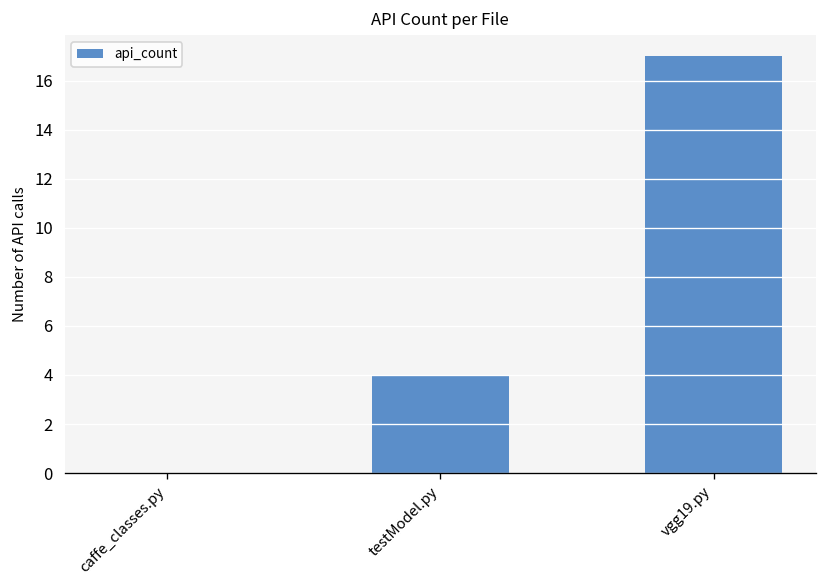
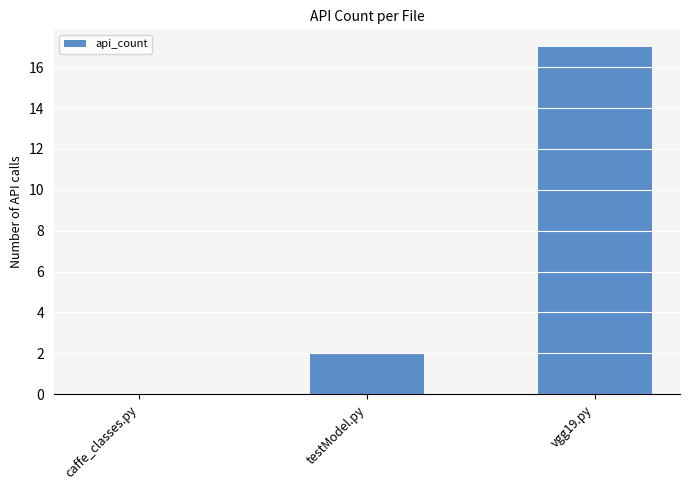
  {
    "caffe_classes.py": 0,
-   "testModel.py": 4,
+   "testModel.py": 2,
    "vgg19.py": 17
  }
